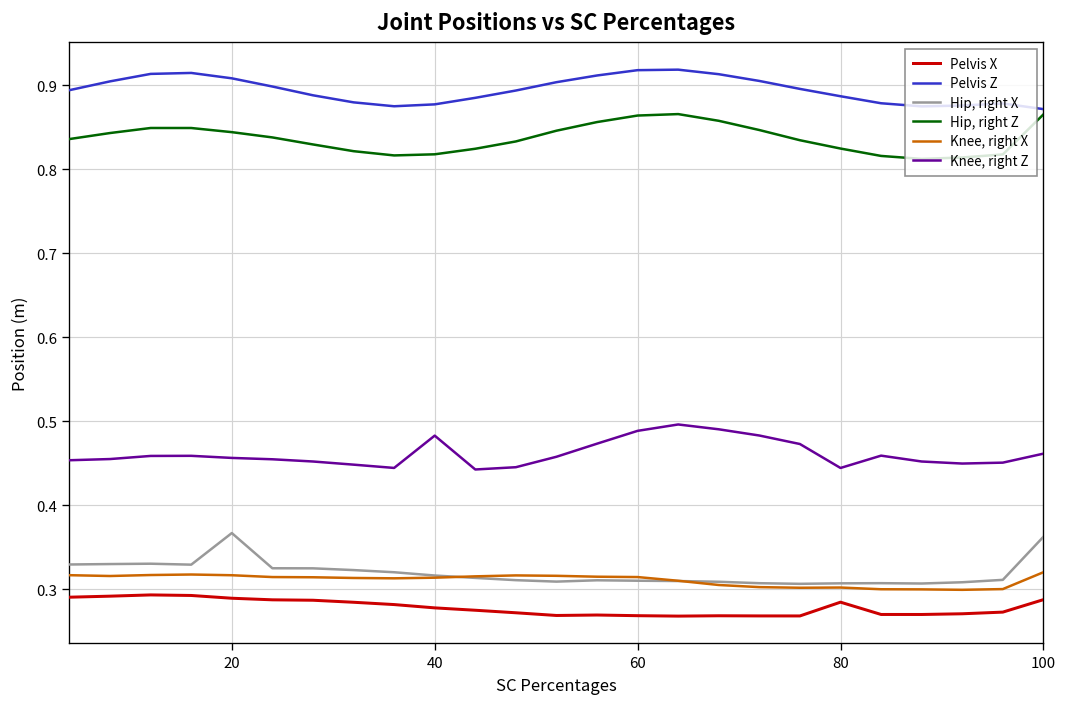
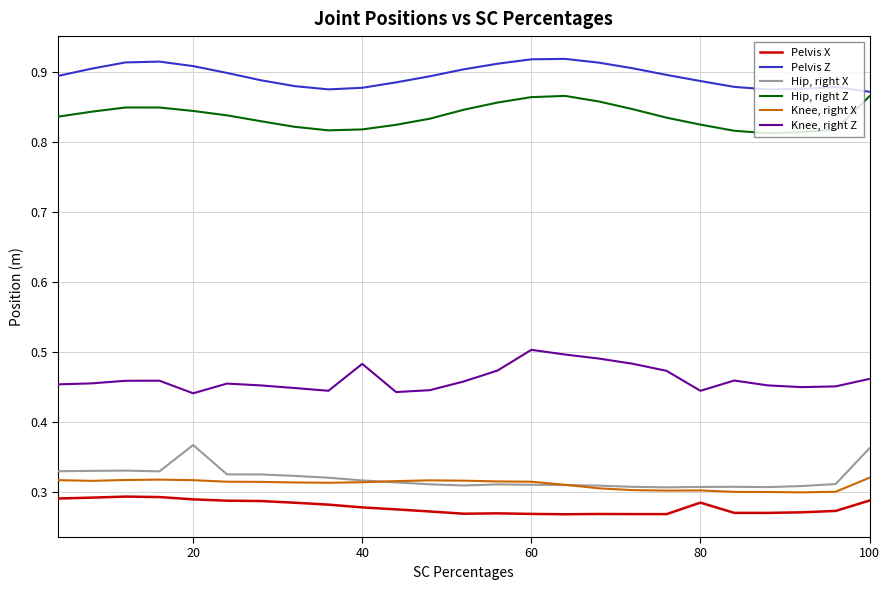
  {
    "Pelvis X": {
      "20": 0.29,
      "40": 0.28,
      "60": 0.27,
      "80": 0.28,
      "100": 0.29
    },
    "Pelvis Z": {
      "20": 0.91,
      "40": 0.88,
      "60": 0.92,
      "80": 0.89,
      "100": 0.87
    },
    "Hip, right X": {
      "20": 0.37,
      "60": 0.31,
      "80": 0.31,
      "100": 0.36
    },
    "Hip, right Z": {
      "20": 0.84,
      "40": 0.82,
      "60": 0.86,
      "80": 0.82,
      "100": 0.87
    },
    "Knee, right X": {
      "20": 0.32,
      "60": 0.31,
      "80": 0.30,
      "100": 0.32
    },
    "Knee, right Z": {
-     "20": 0.46,
+     "20": 0.44,
      "40": 0.48,
-     "60": 0.49,
+     "60": 0.50,
      "80": 0.44,
      "100": 0.46
    }
  }
